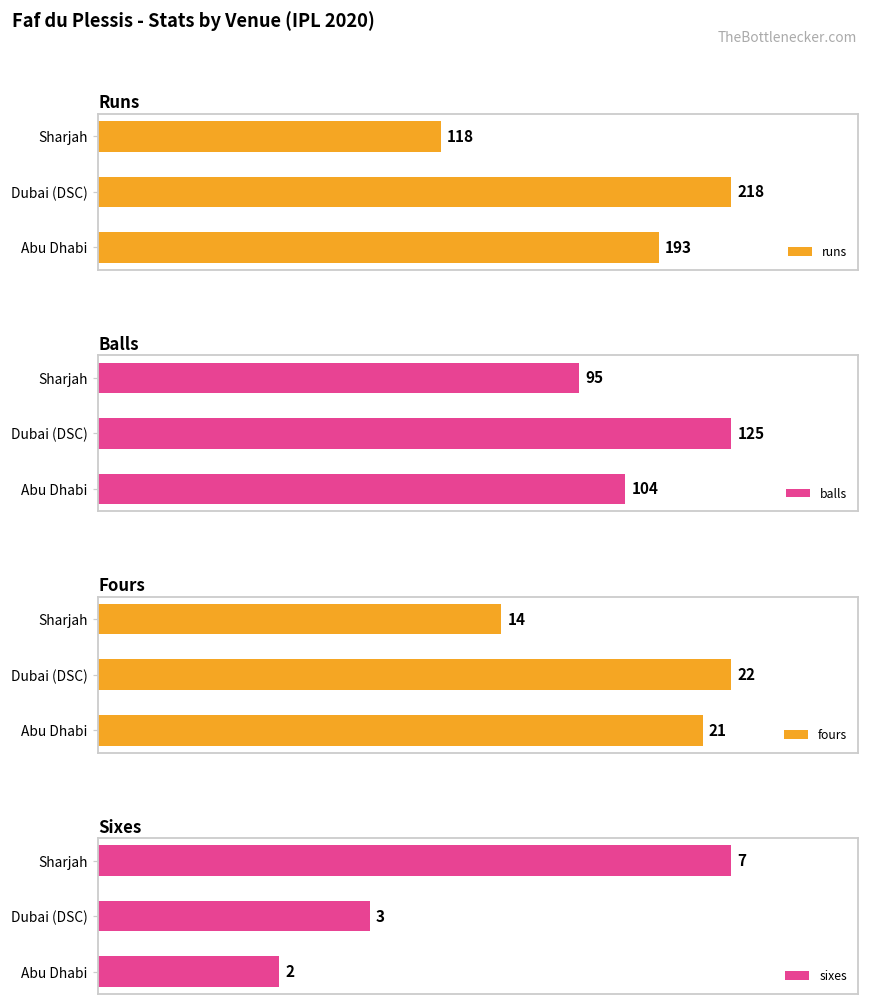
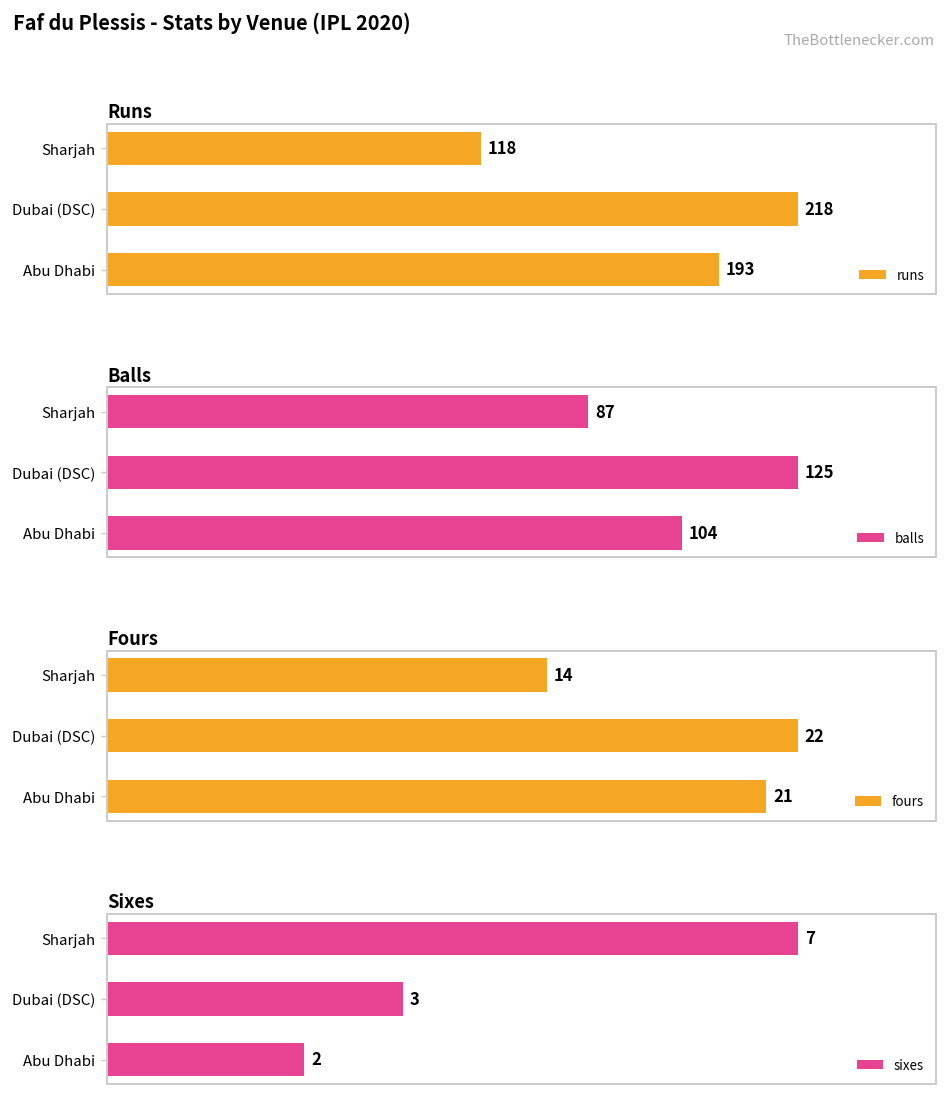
  {
    "Runs": {
      "Sharjah": 118,
      "Dubai (DSC)": 218,
      "Abu Dhabi": 193
    },
    "Balls": {
-     "Sharjah": 95,
+     "Sharjah": 87,
      "Dubai (DSC)": 125,
      "Abu Dhabi": 104
    },
    "Fours": {
      "Sharjah": 14,
      "Dubai (DSC)": 22,
      "Abu Dhabi": 21
    },
    "Sixes": {
      "Sharjah": 7,
      "Dubai (DSC)": 3,
      "Abu Dhabi": 2
    }
  }
